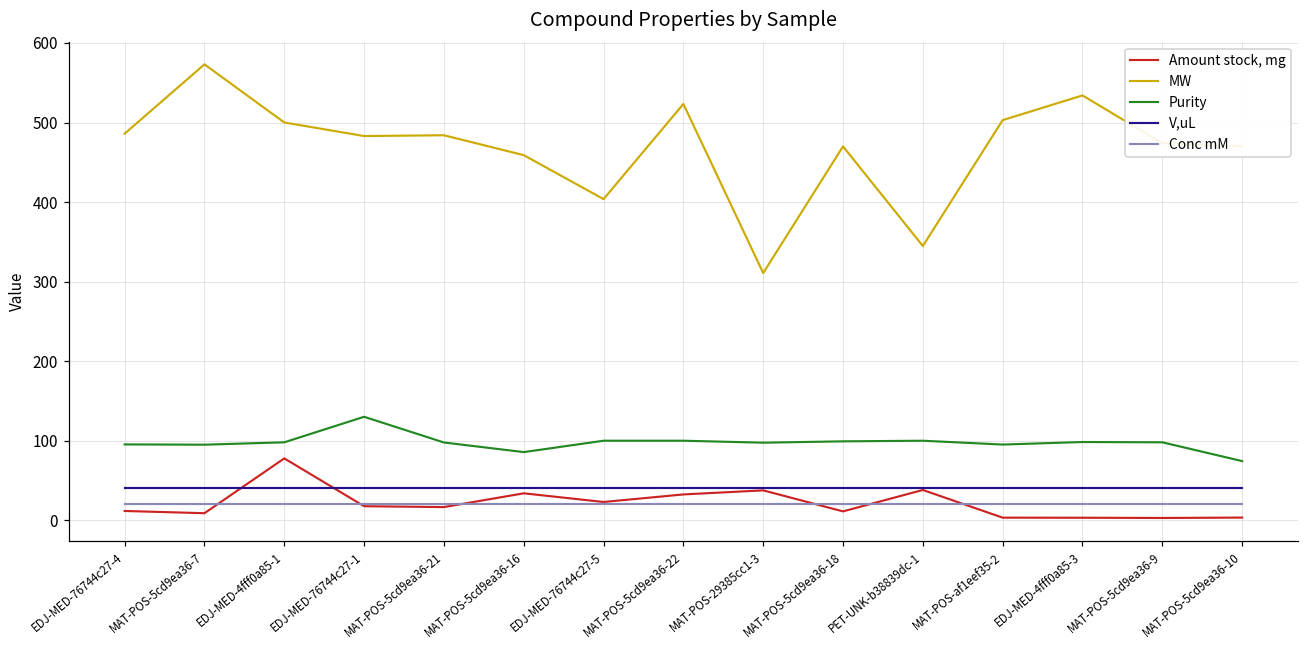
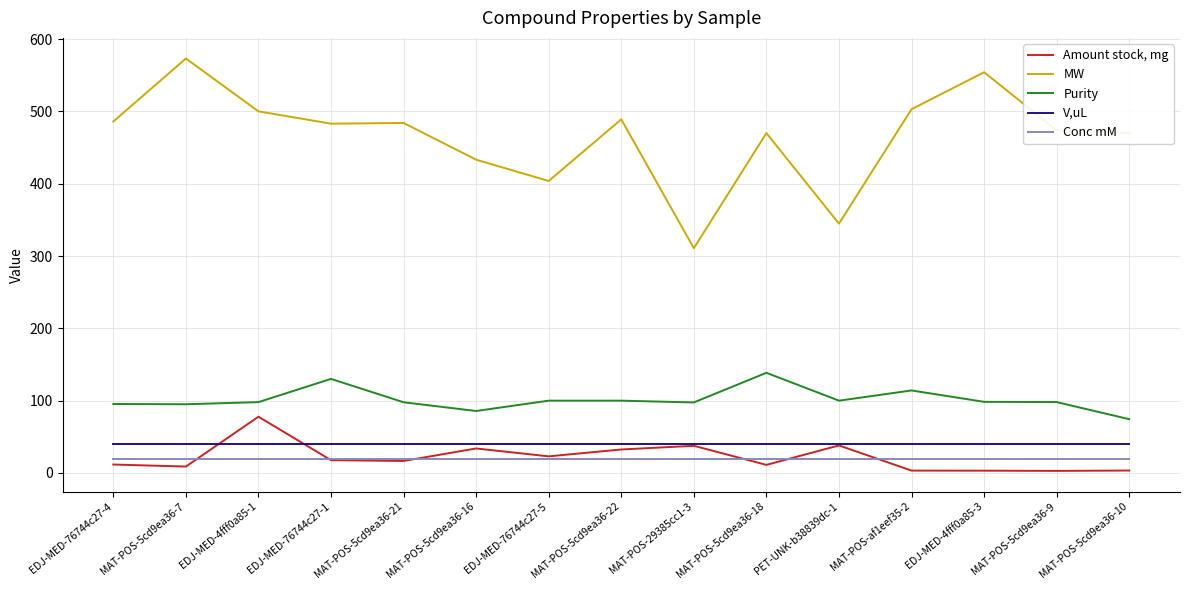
  {
    "Amount stock, mg": {
      "EDJ-MED-76744c27-4": 10,
      "MAT-POS-5cd9ea36-7": 10,
      "EDJ-MED-4fff0a85-1": 80,
      "MAT-POS-5cd9ea36-16": 30,
      "MAT-POS-5cd9ea36-22": 30,
      "MAT-POS-5cd9ea36-18": 10,
      "MAT-POS-af1eef35-2": 0,
      "EDJ-MED-4fff0a85-3": 0,
      "MAT-POS-5cd9ea36-9": 0,
      "MAT-POS-5cd9ea36-10": 0
    },
    "MW": {
      "EDJ-MED-76744c27-4": 490,
      "MAT-POS-5cd9ea36-7": 570,
      "EDJ-MED-4fff0a85-1": 500,
      "EDJ-MED-76744c27-1": 480,
      "MAT-POS-5cd9ea36-21": 480,
-     "MAT-POS-5cd9ea36-16": 460,
+     "MAT-POS-5cd9ea36-16": 430,
      "EDJ-MED-76744c27-5": 400,
-     "MAT-POS-5cd9ea36-22": 520,
+     "MAT-POS-5cd9ea36-22": 490,
      "MAT-POS-29385cc1-3": 310,
      "MAT-POS-5cd9ea36-18": 470,
      "PET-UNK-b38839dc-1": 340,
      "MAT-POS-af1eef35-2": 500,
-     "EDJ-MED-4fff0a85-3": 530
+     "EDJ-MED-4fff0a85-3": 550
    },
    "Purity": {
      "EDJ-MED-76744c27-4": 100,
      "MAT-POS-5cd9ea36-7": 100,
      "EDJ-MED-4fff0a85-1": 100,
      "EDJ-MED-76744c27-1": 130,
      "MAT-POS-5cd9ea36-21": 100,
      "MAT-POS-5cd9ea36-16": 90,
      "EDJ-MED-76744c27-5": 100,
      "MAT-POS-5cd9ea36-22": 100,
      "MAT-POS-29385cc1-3": 100,
-     "MAT-POS-5cd9ea36-18": 100,
+     "MAT-POS-5cd9ea36-18": 140,
      "PET-UNK-b38839dc-1": 100,
-     "MAT-POS-af1eef35-2": 100,
+     "MAT-POS-af1eef35-2": 110,
      "EDJ-MED-4fff0a85-3": 100,
      "MAT-POS-5cd9ea36-9": 100,
      "MAT-POS-5cd9ea36-10": 70
    },
    "V,uL": {
      "EDJ-MED-76744c27-4": 40,
      "MAT-POS-5cd9ea36-7": 40,
      "EDJ-MED-4fff0a85-1": 40,
      "EDJ-MED-76744c27-1": 40,
      "MAT-POS-5cd9ea36-21": 40,
      "MAT-POS-5cd9ea36-16": 40,
      "EDJ-MED-76744c27-5": 40,
      "MAT-POS-5cd9ea36-22": 40,
      "MAT-POS-5cd9ea36-18": 40,
      "MAT-POS-af1eef35-2": 40,
      "EDJ-MED-4fff0a85-3": 40,
      "MAT-POS-5cd9ea36-9": 40,
      "MAT-POS-5cd9ea36-10": 40
    },
    "Conc mM": {
      "EDJ-MED-76744c27-4": 20,
      "MAT-POS-5cd9ea36-7": 20,
      "EDJ-MED-4fff0a85-1": 20,
      "MAT-POS-5cd9ea36-16": 20,
      "MAT-POS-5cd9ea36-22": 20,
      "MAT-POS-29385cc1-3": 20,
      "MAT-POS-5cd9ea36-18": 20,
      "PET-UNK-b38839dc-1": 20,
      "MAT-POS-af1eef35-2": 20,
      "EDJ-MED-4fff0a85-3": 20,
      "MAT-POS-5cd9ea36-9": 20,
      "MAT-POS-5cd9ea36-10": 20
    }
  }
